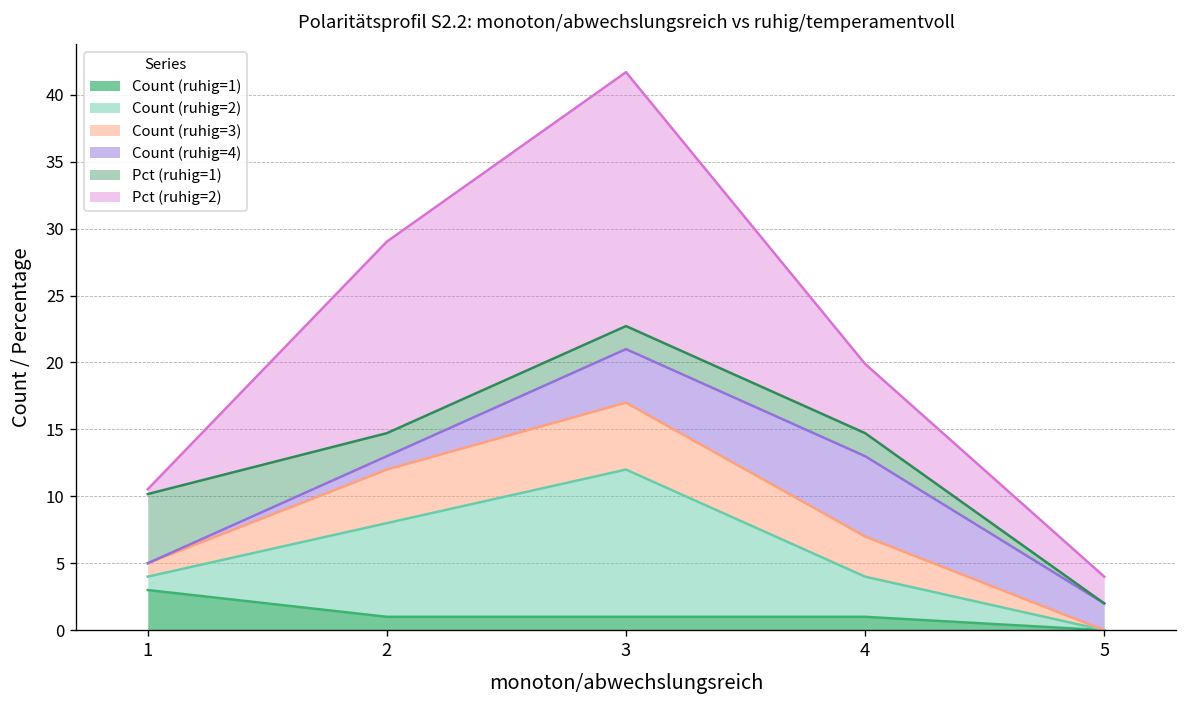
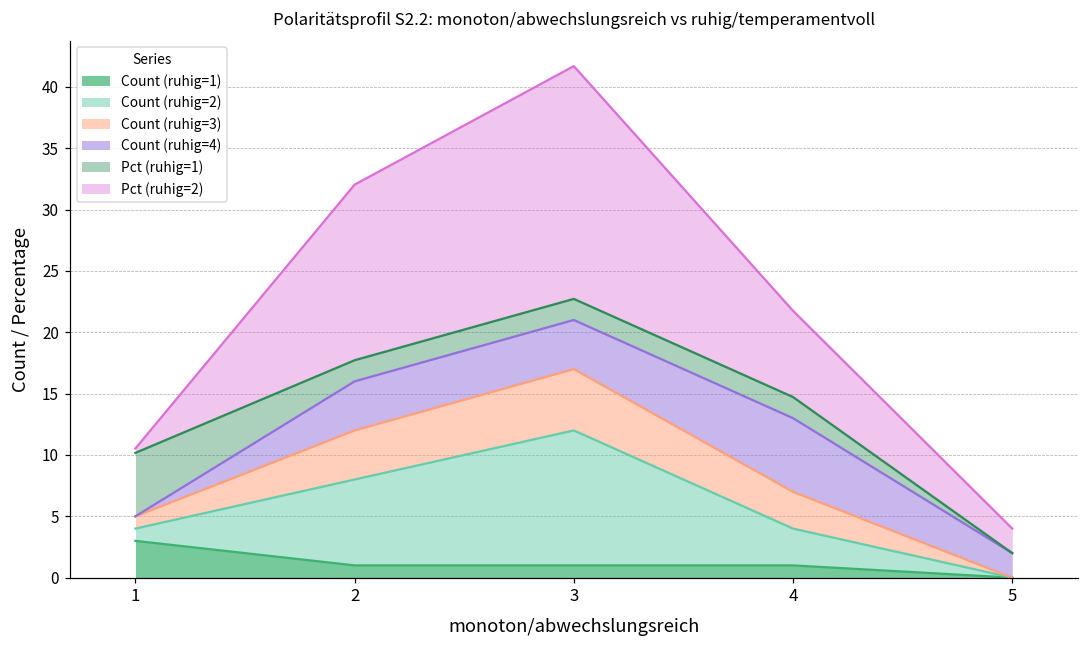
  {
    "Count (ruhig=3)": {
      "2": 4.0,
      "3": 5.0,
      "4": 3.0
    },
    "Count (ruhig=4)": {
-     "2": 1,
+     "2": 4,
      "3": 4,
      "4": 6
    },
    "Pct (ruhig=2)": {
      "1": 0.4,
      "2": 14.3,
      "3": 19.0,
-     "4": 5.2,
+     "4": 7.0,
      "5": 2.0
    }
  }
